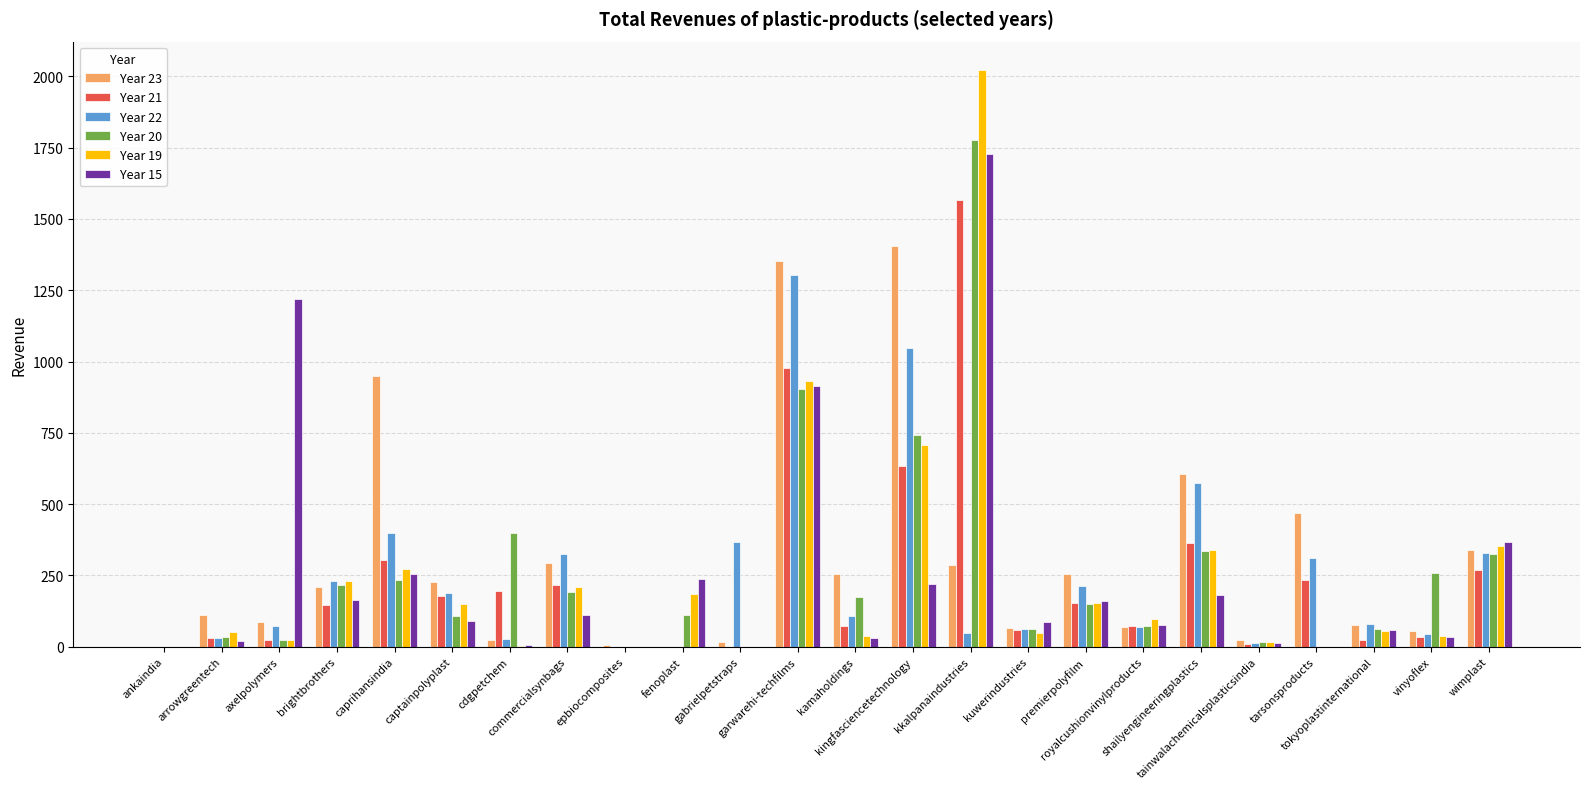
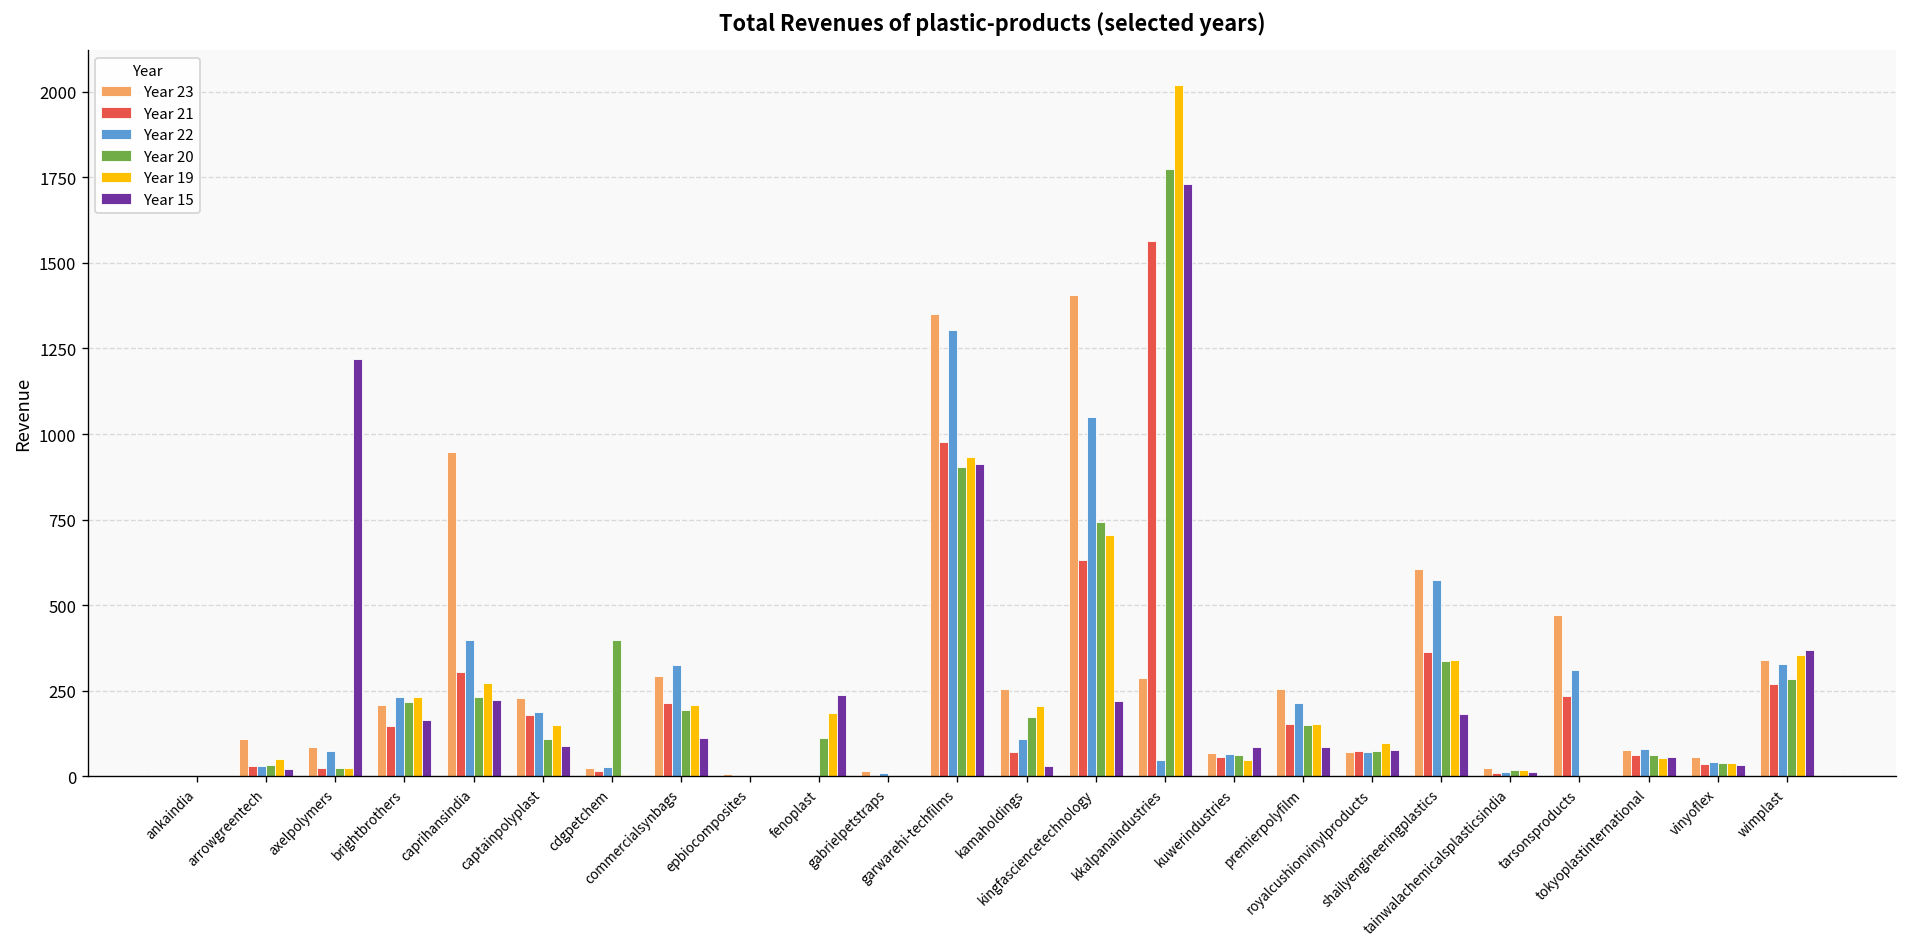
  {
    "Year 23": {
      "arrowgreentech": 110,
      "axelpolymers": 90,
      "brightbrothers": 210,
      "caprihansindia": 950,
      "captainpolyplast": 230,
      "cdgpetchem": 20,
      "commercialsynbags": 290,
      "fenoplast": 0,
      "gabrielpetstraps": 20,
      "garwarehi-techfilms": 1350,
      "kamaholdings": 250,
      "kingfasciencetechnology": 1410,
      "kkalpanaindustries": 290,
      "kuwerindustries": 70,
      "premierpolyfilm": 250,
      "royalcushionvinylproducts": 70,
      "shailyengineeringplastics": 600,
      "tainwalachemicalsplasticsindia": 20,
      "tarsonsproducts": 470,
      "tokyoplastinternational": 80,
      "vinyoflex": 60,
      "wimplast": 340
    },
    "Year 21": {
      "arrowgreentech": 30,
      "axelpolymers": 20,
      "brightbrothers": 150,
      "caprihansindia": 300,
      "captainpolyplast": 180,
-     "cdgpetchem": 190,
+     "cdgpetchem": 20,
      "commercialsynbags": 220,
      "epbiocomposites": 0,
      "fenoplast": 0,
      "garwarehi-techfilms": 980,
      "kamaholdings": 70,
      "kingfasciencetechnology": 630,
      "kkalpanaindustries": 1570,
      "kuwerindustries": 60,
      "premierpolyfilm": 150,
      "royalcushionvinylproducts": 70,
      "shailyengineeringplastics": 360,
      "tainwalachemicalsplasticsindia": 10,
      "tarsonsproducts": 230,
-     "tokyoplastinternational": 20,
+     "tokyoplastinternational": 60,
      "vinyoflex": 30,
      "wimplast": 270
    },
    "Year 22": {
      "ankaindia": 0,
      "arrowgreentech": 30,
      "axelpolymers": 70,
      "brightbrothers": 230,
      "caprihansindia": 400,
      "captainpolyplast": 190,
      "cdgpetchem": 30,
      "commercialsynbags": 330,
      "epbiocomposites": 0,
      "fenoplast": 0,
-     "gabrielpetstraps": 370,
+     "gabrielpetstraps": 10,
      "garwarehi-techfilms": 1300,
      "kamaholdings": 110,
      "kingfasciencetechnology": 1050,
      "kkalpanaindustries": 50,
      "kuwerindustries": 60,
      "premierpolyfilm": 210,
      "royalcushionvinylproducts": 70,
      "shailyengineeringplastics": 570,
      "tainwalachemicalsplasticsindia": 10,
      "tarsonsproducts": 310,
      "tokyoplastinternational": 80,
      "vinyoflex": 40,
      "wimplast": 330
    },
    "Year 20": {
      "arrowgreentech": 30,
      "axelpolymers": 20,
      "brightbrothers": 220,
      "caprihansindia": 230,
      "captainpolyplast": 110,
      "cdgpetchem": 400,
      "commercialsynbags": 190,
      "epbiocomposites": 0,
      "fenoplast": 110,
      "gabrielpetstraps": 0,
      "garwarehi-techfilms": 900,
      "kamaholdings": 170,
      "kingfasciencetechnology": 740,
      "kkalpanaindustries": 1780,
      "kuwerindustries": 60,
      "premierpolyfilm": 150,
      "royalcushionvinylproducts": 70,
      "shailyengineeringplastics": 340,
      "tainwalachemicalsplasticsindia": 20,
      "tarsonsproducts": 0,
      "tokyoplastinternational": 60,
-     "vinyoflex": 260,
-     "wimplast": 320
+     "vinyoflex": 40,
+     "wimplast": 280
    },
    "Year 19": {
      "arrowgreentech": 50,
      "axelpolymers": 20,
      "brightbrothers": 230,
      "caprihansindia": 270,
      "captainpolyplast": 150,
      "commercialsynbags": 210,
      "epbiocomposites": 0,
      "fenoplast": 190,
      "gabrielpetstraps": 0,
      "garwarehi-techfilms": 930,
-     "kamaholdings": 40,
+     "kamaholdings": 210,
      "kingfasciencetechnology": 710,
      "kkalpanaindustries": 2020,
      "kuwerindustries": 50,
      "premierpolyfilm": 150,
      "royalcushionvinylproducts": 100,
      "shailyengineeringplastics": 340,
      "tainwalachemicalsplasticsindia": 20,
      "tarsonsproducts": 0,
      "tokyoplastinternational": 50,
      "vinyoflex": 40,
      "wimplast": 350
    },
    "Year 15": {
      "arrowgreentech": 20,
      "axelpolymers": 1220,
      "brightbrothers": 160,
-     "caprihansindia": 260,
+     "caprihansindia": 220,
      "captainpolyplast": 90,
      "commercialsynbags": 110,
      "epbiocomposites": 0,
      "fenoplast": 240,
      "gabrielpetstraps": 0,
      "garwarehi-techfilms": 910,
      "kamaholdings": 30,
      "kingfasciencetechnology": 220,
      "kkalpanaindustries": 1730,
      "kuwerindustries": 80,
-     "premierpolyfilm": 160,
+     "premierpolyfilm": 90,
      "royalcushionvinylproducts": 80,
      "shailyengineeringplastics": 180,
      "tainwalachemicalsplasticsindia": 10,
      "tarsonsproducts": 0,
      "tokyoplastinternational": 60,
      "vinyoflex": 30,
      "wimplast": 370
    }
  }
